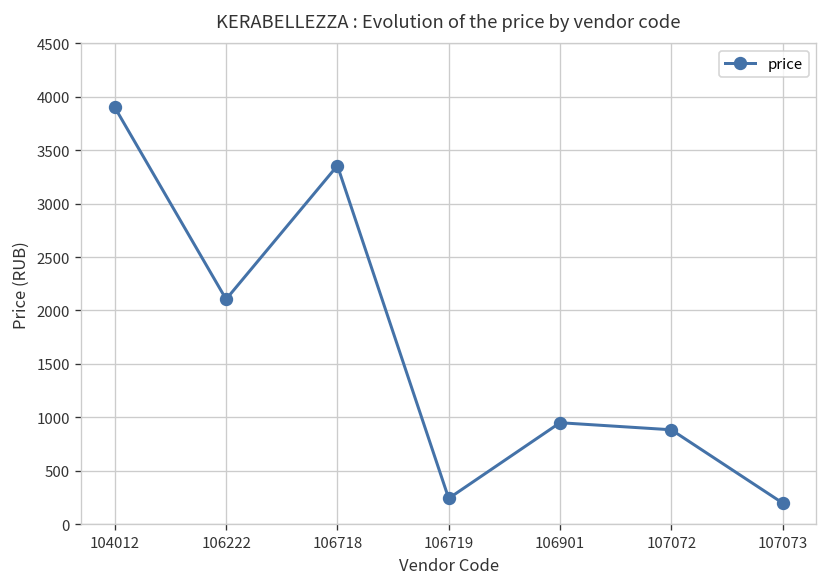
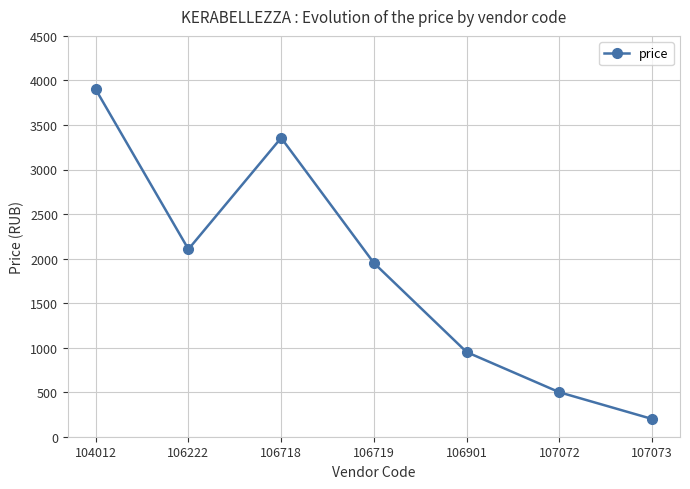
  {
    "104012": 3900,
    "106222": 2100,
    "106718": 3400,
-   "106719": 200,
+   "106719": 2000,
    "106901": 1000,
-   "107072": 900,
+   "107072": 500,
    "107073": 200
  }
